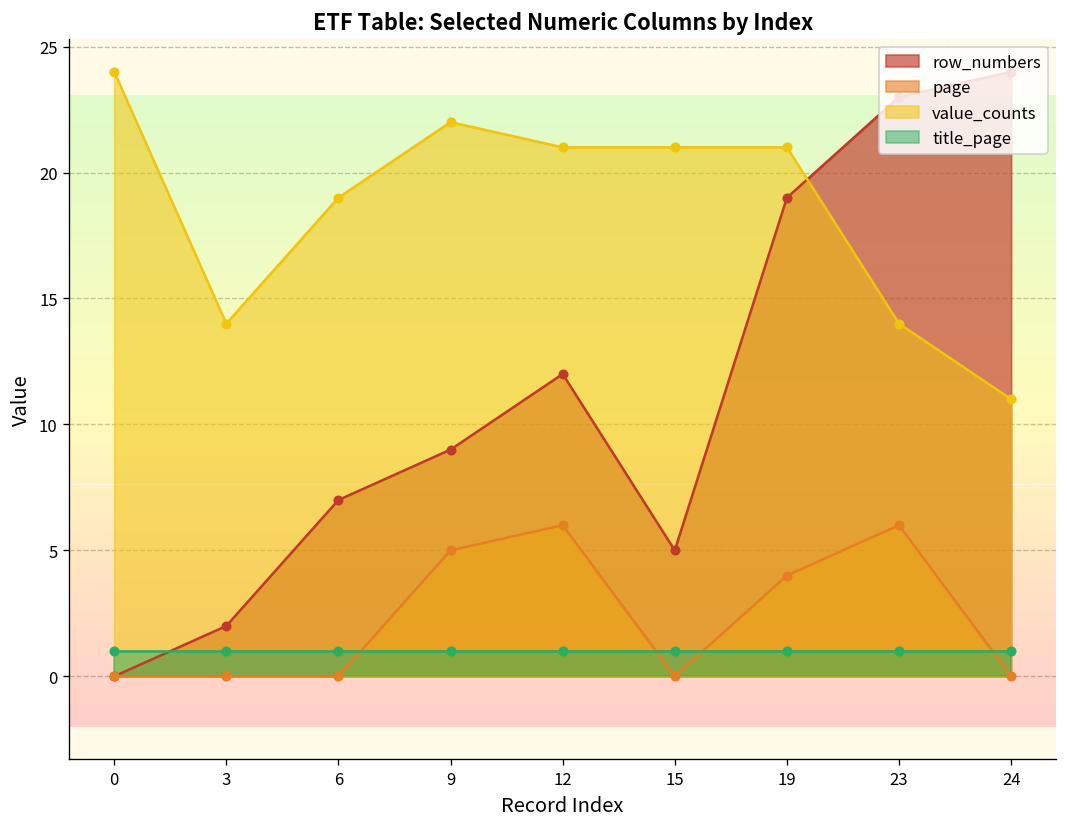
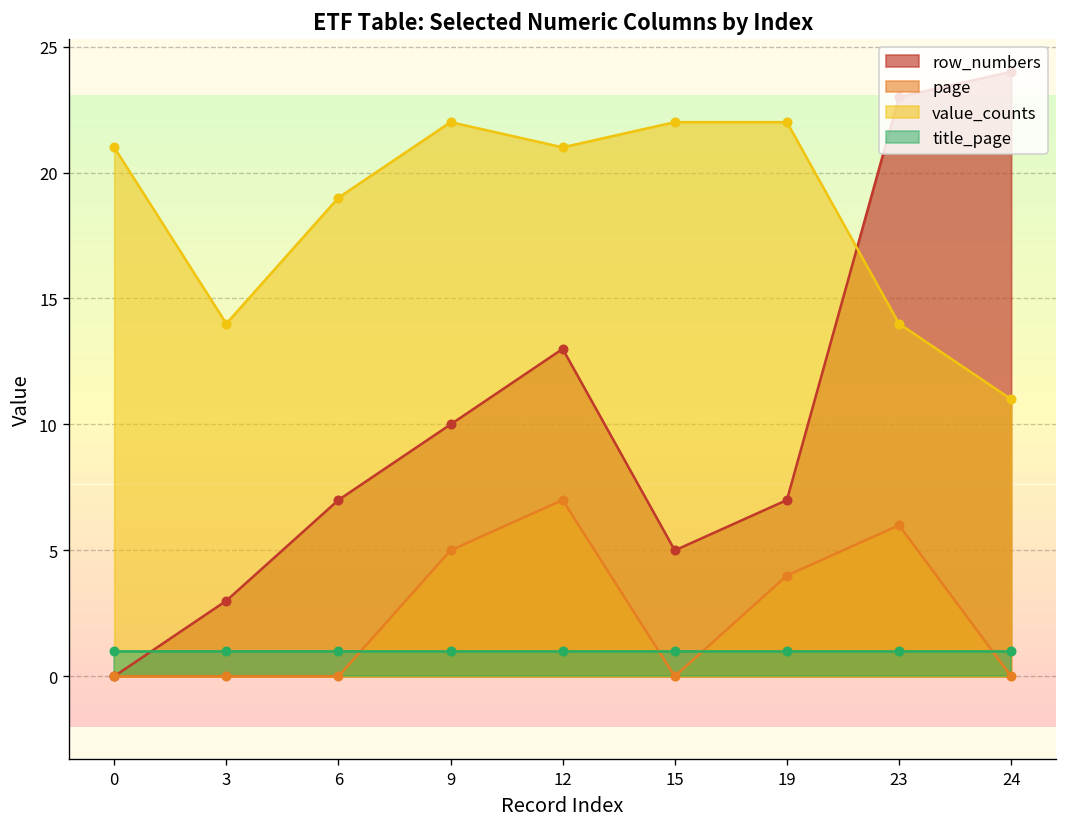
  {
    "row_numbers": {
-     "3": 2,
+     "3": 3,
      "6": 7,
-     "9": 9,
-     "12": 12,
+     "9": 10,
+     "12": 13,
      "15": 5,
-     "19": 19
+     "19": 7
    },
    "page": {
      "3": 0,
      "6": 0,
      "9": 5,
-     "12": 6,
+     "12": 7,
      "15": 0,
      "19": 4,
      "23": 6,
      "24": 0
    },
    "value_counts": {
-     "0": 24,
+     "0": 21,
      "3": 14,
      "6": 19,
      "9": 22,
      "12": 21,
-     "15": 21,
-     "19": 21,
+     "15": 22,
+     "19": 22,
      "23": 14,
      "24": 11
    },
    "title_page": {
      "0": 1,
      "3": 1,
      "6": 1,
      "9": 1,
      "12": 1,
      "15": 1,
      "19": 1,
      "23": 1,
      "24": 1
    }
  }
